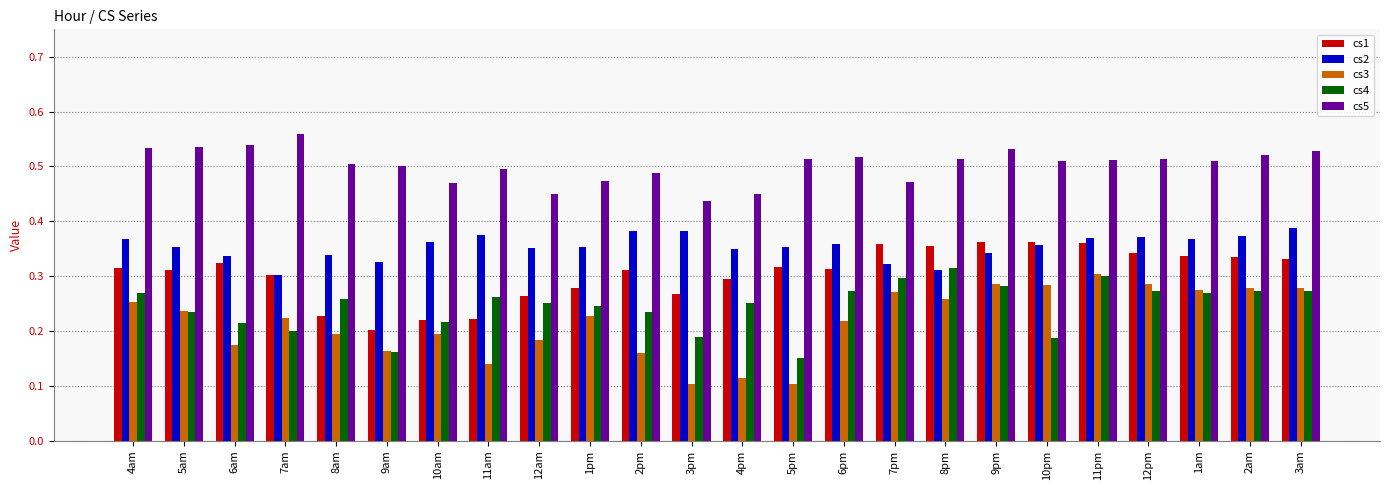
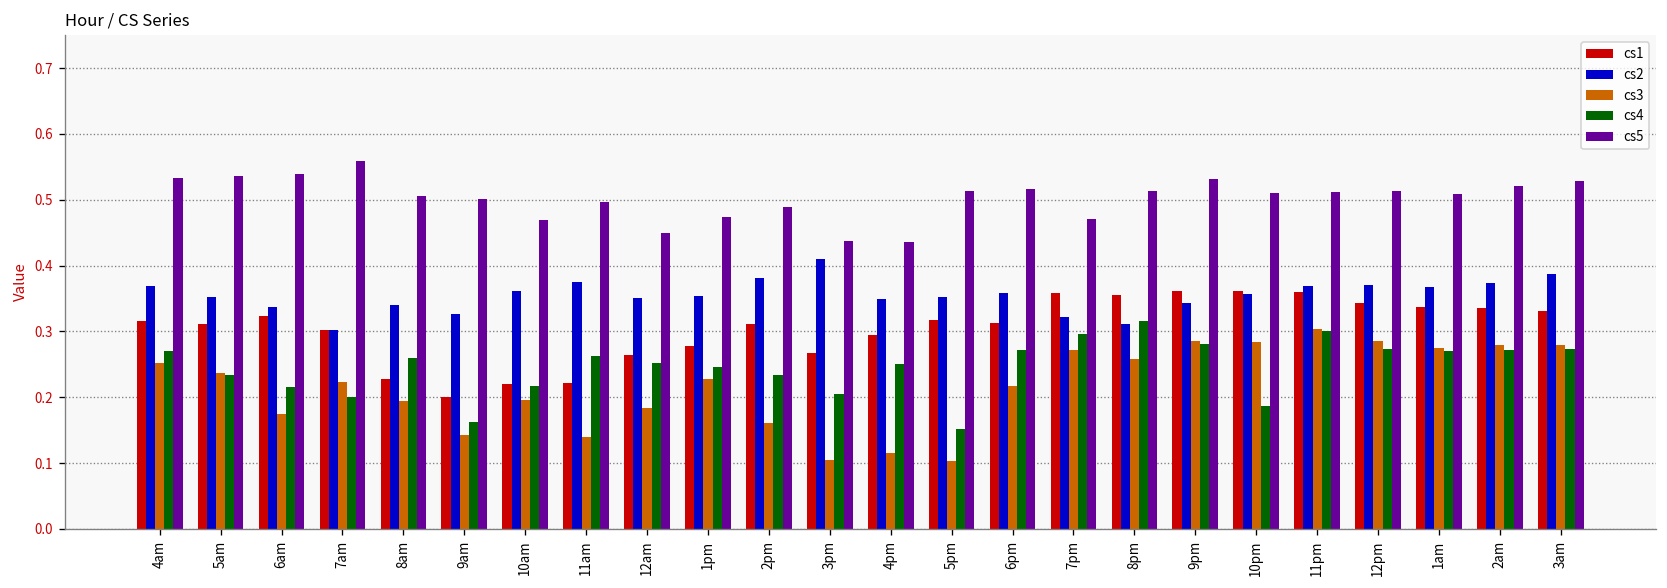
  {
    "cs1": {
      "4am": 0.32,
      "5am": 0.31,
      "6am": 0.32,
      "7am": 0.30,
      "8am": 0.23,
      "9am": 0.20,
      "10am": 0.22,
      "11am": 0.22,
      "12am": 0.26,
      "1pm": 0.28,
      "2pm": 0.31,
      "3pm": 0.27,
      "4pm": 0.30,
      "5pm": 0.32,
      "6pm": 0.31,
      "7pm": 0.36,
      "8pm": 0.35,
      "9pm": 0.36,
      "10pm": 0.36,
      "11pm": 0.36,
      "12pm": 0.34,
      "1am": 0.34,
      "2am": 0.34,
      "3am": 0.33
    },
    "cs2": {
      "4am": 0.37,
      "5am": 0.35,
      "6am": 0.34,
      "7am": 0.30,
      "8am": 0.34,
      "9am": 0.33,
      "10am": 0.36,
      "11am": 0.38,
      "12am": 0.35,
      "1pm": 0.35,
      "2pm": 0.38,
-     "3pm": 0.38,
+     "3pm": 0.41,
      "4pm": 0.35,
      "5pm": 0.35,
      "6pm": 0.36,
      "7pm": 0.32,
      "8pm": 0.31,
      "9pm": 0.34,
      "10pm": 0.36,
      "11pm": 0.37,
      "12pm": 0.37,
      "1am": 0.37,
      "2am": 0.37,
      "3am": 0.39
    },
    "cs3": {
      "4am": 0.25,
      "5am": 0.24,
      "6am": 0.17,
      "7am": 0.22,
      "8am": 0.19,
-     "9am": 0.16,
+     "9am": 0.14,
      "10am": 0.20,
      "11am": 0.14,
      "12am": 0.18,
      "1pm": 0.23,
      "2pm": 0.16,
      "3pm": 0.10,
      "4pm": 0.11,
      "5pm": 0.10,
      "6pm": 0.22,
      "7pm": 0.27,
      "8pm": 0.26,
      "9pm": 0.29,
      "10pm": 0.28,
      "11pm": 0.30,
      "12pm": 0.29,
      "1am": 0.27,
      "2am": 0.28,
      "3am": 0.28
    },
    "cs4": {
      "4am": 0.27,
      "5am": 0.23,
      "6am": 0.22,
      "7am": 0.20,
      "8am": 0.26,
      "9am": 0.16,
      "10am": 0.22,
      "11am": 0.26,
      "12am": 0.25,
      "1pm": 0.25,
      "2pm": 0.23,
-     "3pm": 0.19,
+     "3pm": 0.20,
      "4pm": 0.25,
      "5pm": 0.15,
      "6pm": 0.27,
      "7pm": 0.30,
      "8pm": 0.32,
      "9pm": 0.28,
      "10pm": 0.19,
      "11pm": 0.30,
      "12pm": 0.27,
      "1am": 0.27,
      "2am": 0.27,
      "3am": 0.27
    },
    "cs5": {
      "4am": 0.53,
      "5am": 0.54,
      "6am": 0.54,
      "7am": 0.56,
      "8am": 0.51,
      "9am": 0.50,
      "10am": 0.47,
      "11am": 0.50,
      "12am": 0.45,
      "1pm": 0.47,
      "2pm": 0.49,
      "3pm": 0.44,
-     "4pm": 0.45,
+     "4pm": 0.44,
      "5pm": 0.51,
      "6pm": 0.52,
      "7pm": 0.47,
      "8pm": 0.51,
      "9pm": 0.53,
      "10pm": 0.51,
      "11pm": 0.51,
      "12pm": 0.51,
      "1am": 0.51,
      "2am": 0.52,
      "3am": 0.53
    }
  }
